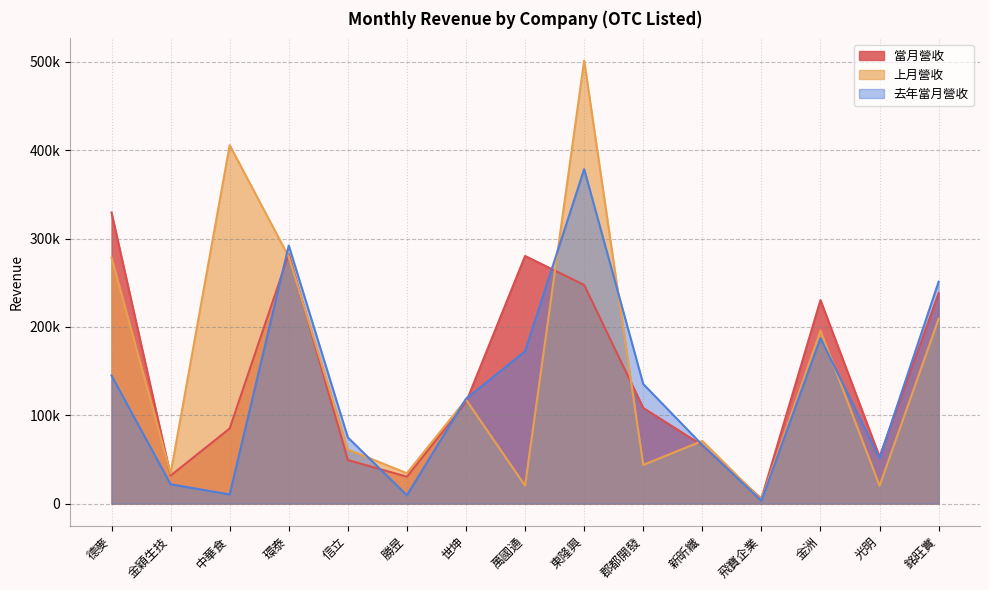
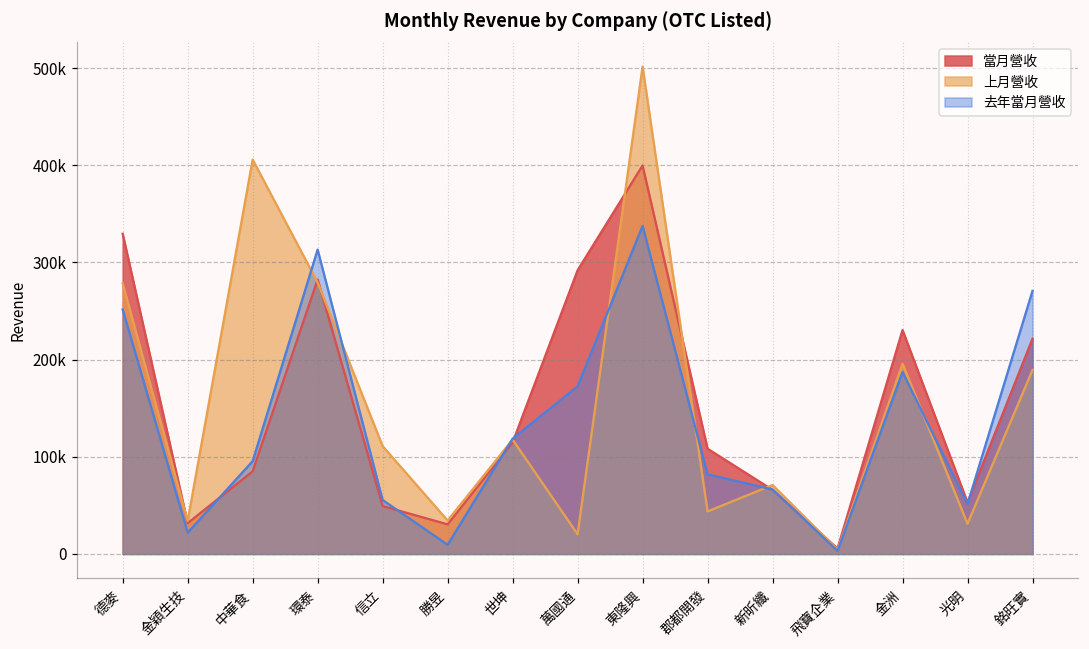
  {
    "當月營收": {
      "德麥": 330000,
      "中華食": 90000,
      "環泰": 280000,
      "信立": 50000,
      "勝昱": 30000,
      "世坤": 110000,
-     "萬國通": 280000,
-     "東隆興": 250000,
+     "萬國通": 290000,
+     "東隆興": 400000,
      "郡都開發": 110000,
      "金洲": 230000,
-     "銘旺實": 240000
+     "銘旺實": 220000
    },
    "上月營收": {
      "德麥": 280000,
      "中華食": 410000,
      "環泰": 280000,
-     "信立": 60000,
+     "信立": 110000,
      "勝昱": 30000,
      "萬國通": 20000,
      "東隆興": 500000,
      "郡都開發": 40000,
      "新昕纖": 70000,
      "金洲": 200000,
-     "光明": 20000,
-     "銘旺實": 210000
+     "光明": 30000,
+     "銘旺實": 190000
    },
    "去年當月營收": {
-     "德麥": 140000,
+     "德麥": 250000,
      "金穎生技": 20000,
-     "中華食": 10000,
-     "環泰": 290000,
-     "信立": 70000,
+     "中華食": 100000,
+     "環泰": 310000,
+     "信立": 60000,
      "勝昱": 10000,
      "萬國通": 170000,
-     "東隆興": 380000,
-     "郡都開發": 140000,
+     "東隆興": 340000,
+     "郡都開發": 80000,
      "金洲": 190000,
-     "銘旺實": 250000
+     "銘旺實": 270000
    }
  }
